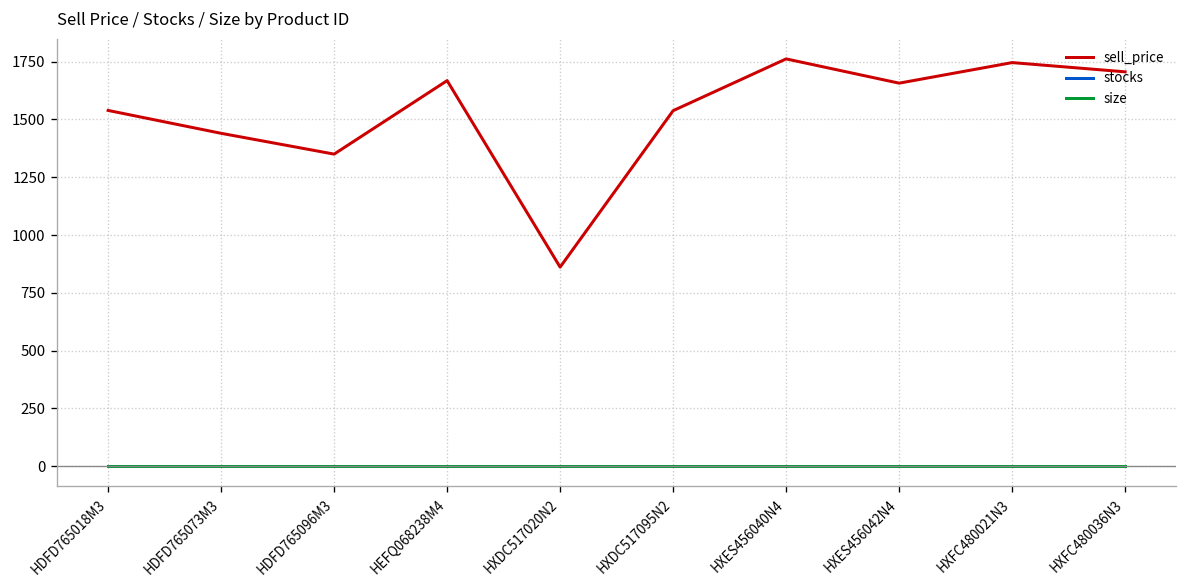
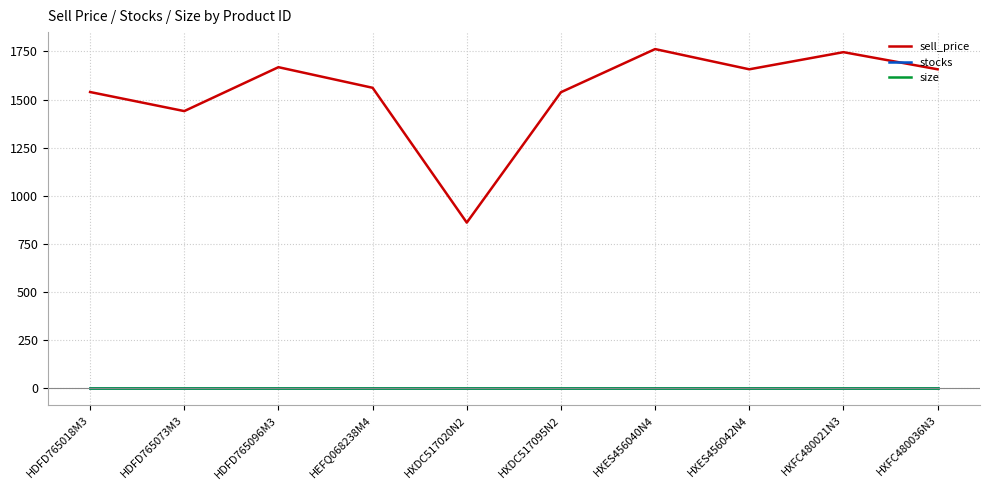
  {
    "sell_price": {
      "HDFD765018M3": 1540,
      "HDFD765073M3": 1440,
-     "HDFD765096M3": 1350,
-     "HEFQ068238M4": 1670,
+     "HDFD765096M3": 1670,
+     "HEFQ068238M4": 1560,
      "HXDC517020N2": 860,
      "HXDC517095N2": 1540,
      "HXES456040N4": 1760,
      "HXES456042N4": 1660,
      "HXFC480021N3": 1750,
-     "HXFC480036N3": 1710
+     "HXFC480036N3": 1660
    },
    "size": {
      "HDFD765018M3": 0,
      "HDFD765073M3": 0,
      "HDFD765096M3": 0,
      "HEFQ068238M4": 0,
      "HXDC517020N2": 0,
      "HXDC517095N2": 0,
      "HXES456040N4": 0,
      "HXES456042N4": 0,
      "HXFC480021N3": 0,
      "HXFC480036N3": 0
    }
  }
